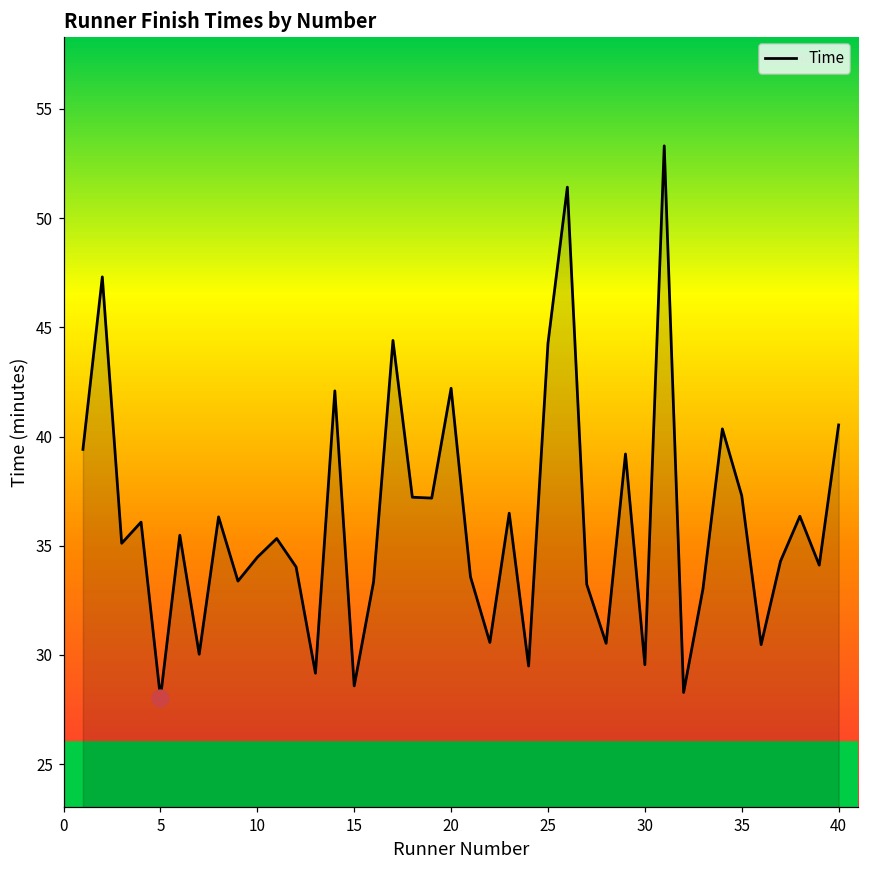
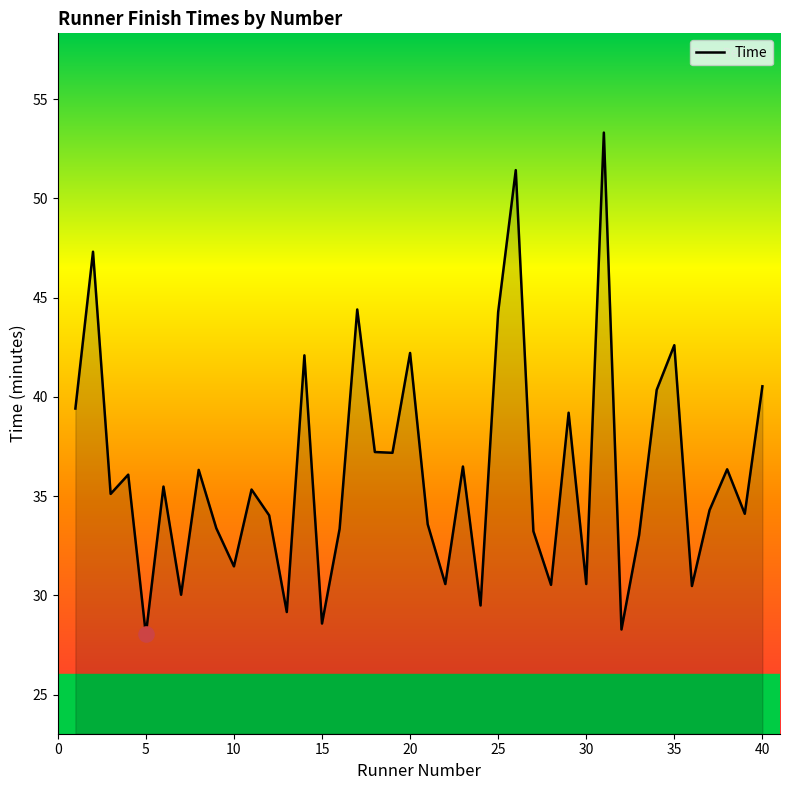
  {
    "Time": {
-     "10": 34.5,
+     "10": 31.5,
      "15": 28.6,
      "20": 42.2,
      "25": 44.3,
-     "30": 29.6,
-     "35": 37.3,
+     "30": 30.6,
+     "35": 42.6,
      "40": 40.5
    }
  }
